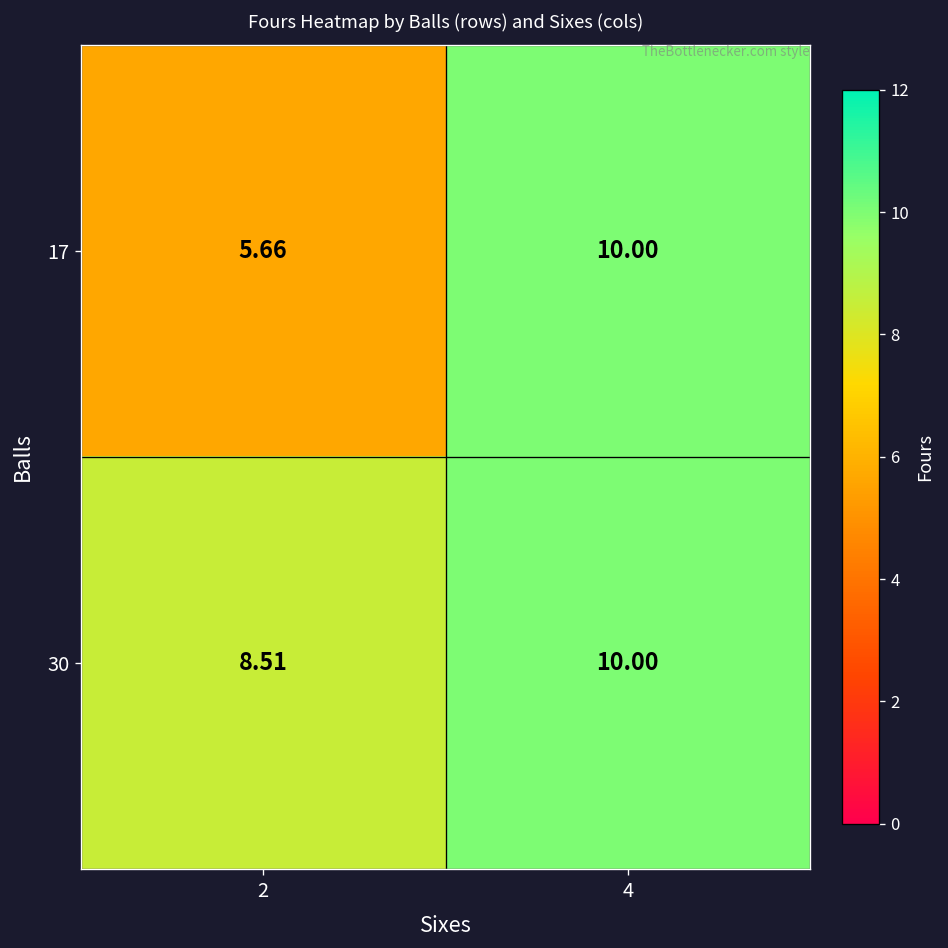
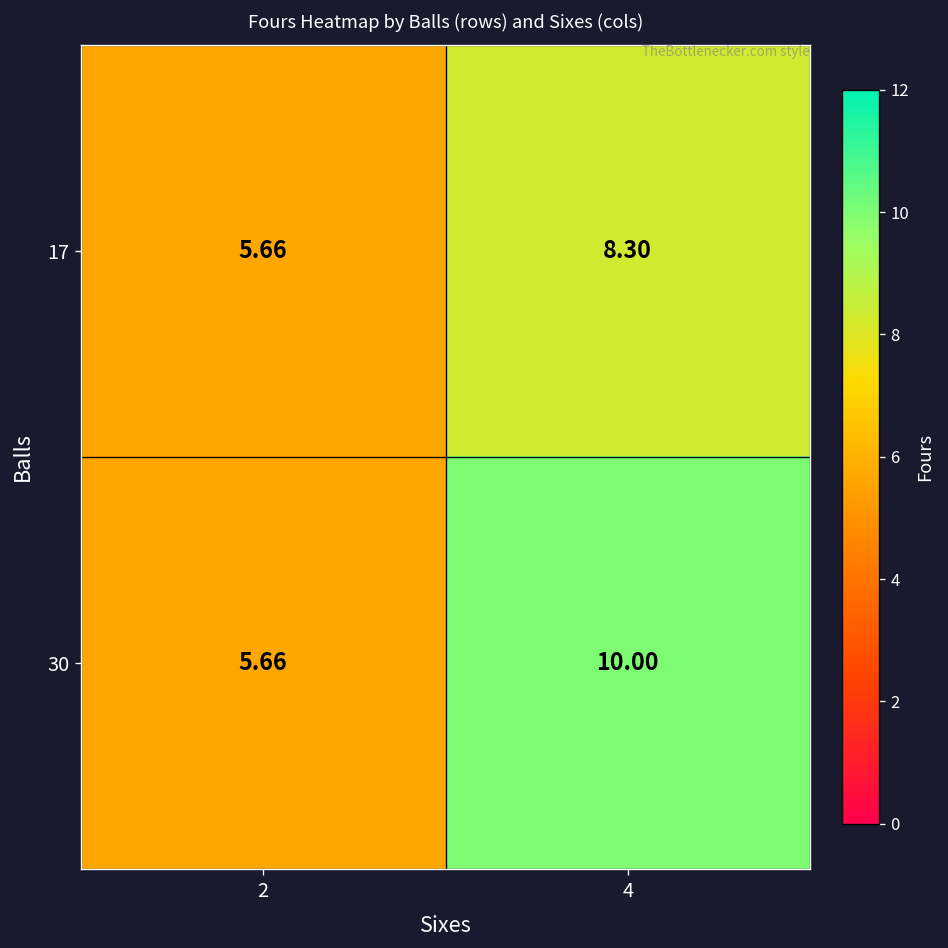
  {
    "17": {
      "2": 5.66,
-     "4": 10.00
+     "4": 8.30
    },
    "30": {
-     "2": 8.51,
+     "2": 5.66,
      "4": 10.00
    }
  }
